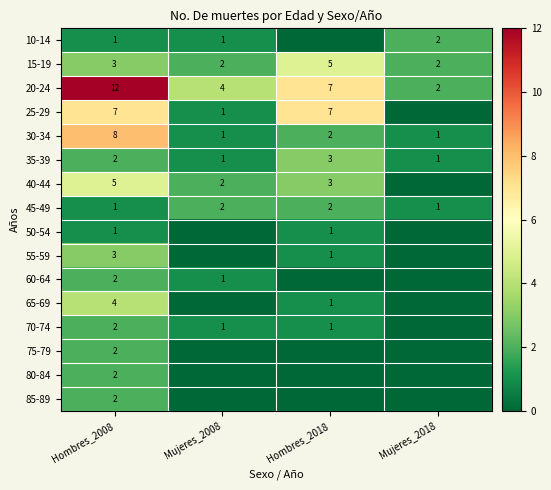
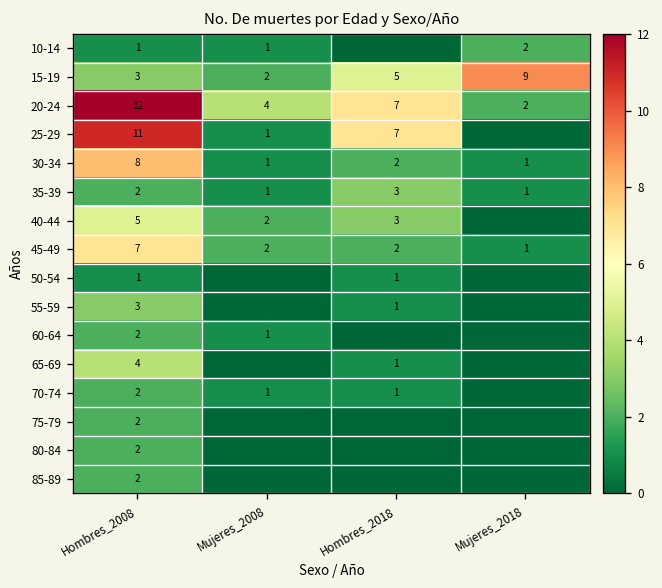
  {
    "10-14": {
      "Hombres_2008": 1,
      "Mujeres_2008": 1,
      "Mujeres_2018": 2
    },
    "15-19": {
      "Hombres_2008": 3,
      "Mujeres_2008": 2,
      "Hombres_2018": 5,
-     "Mujeres_2018": 2
+     "Mujeres_2018": 9
    },
    "20-24": {
      "Hombres_2008": 12,
      "Mujeres_2008": 4,
      "Hombres_2018": 7,
      "Mujeres_2018": 2
    },
    "25-29": {
-     "Hombres_2008": 7,
+     "Hombres_2008": 11,
      "Mujeres_2008": 1,
      "Hombres_2018": 7
    },
    "30-34": {
      "Hombres_2008": 8,
      "Mujeres_2008": 1,
      "Hombres_2018": 2,
      "Mujeres_2018": 1
    },
    "35-39": {
      "Hombres_2008": 2,
      "Mujeres_2008": 1,
      "Hombres_2018": 3,
      "Mujeres_2018": 1
    },
    "40-44": {
      "Hombres_2008": 5,
      "Mujeres_2008": 2,
      "Hombres_2018": 3
    },
    "45-49": {
-     "Hombres_2008": 1,
+     "Hombres_2008": 7,
      "Mujeres_2008": 2,
      "Hombres_2018": 2,
      "Mujeres_2018": 1
    },
    "50-54": {
      "Hombres_2008": 1,
      "Hombres_2018": 1
    },
    "55-59": {
      "Hombres_2008": 3,
      "Hombres_2018": 1
    },
    "60-64": {
      "Hombres_2008": 2,
      "Mujeres_2008": 1
    },
    "65-69": {
      "Hombres_2008": 4,
      "Hombres_2018": 1
    },
    "70-74": {
      "Hombres_2008": 2,
      "Mujeres_2008": 1,
      "Hombres_2018": 1
    },
    "75-79": {
      "Hombres_2008": 2
    },
    "80-84": {
      "Hombres_2008": 2
    },
    "85-89": {
      "Hombres_2008": 2
    }
  }
